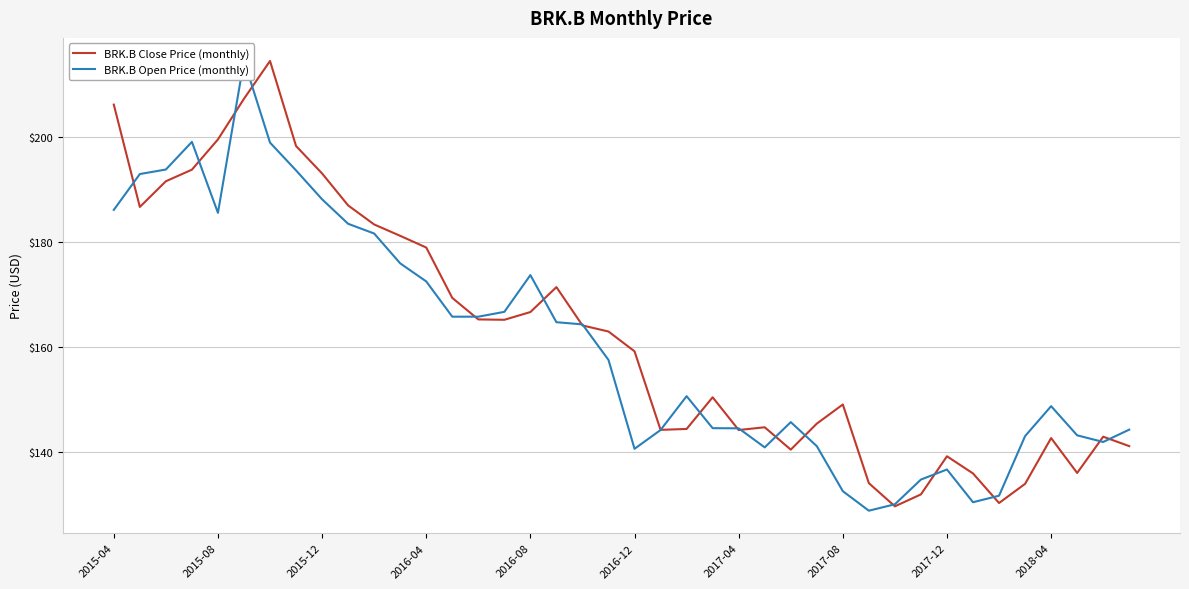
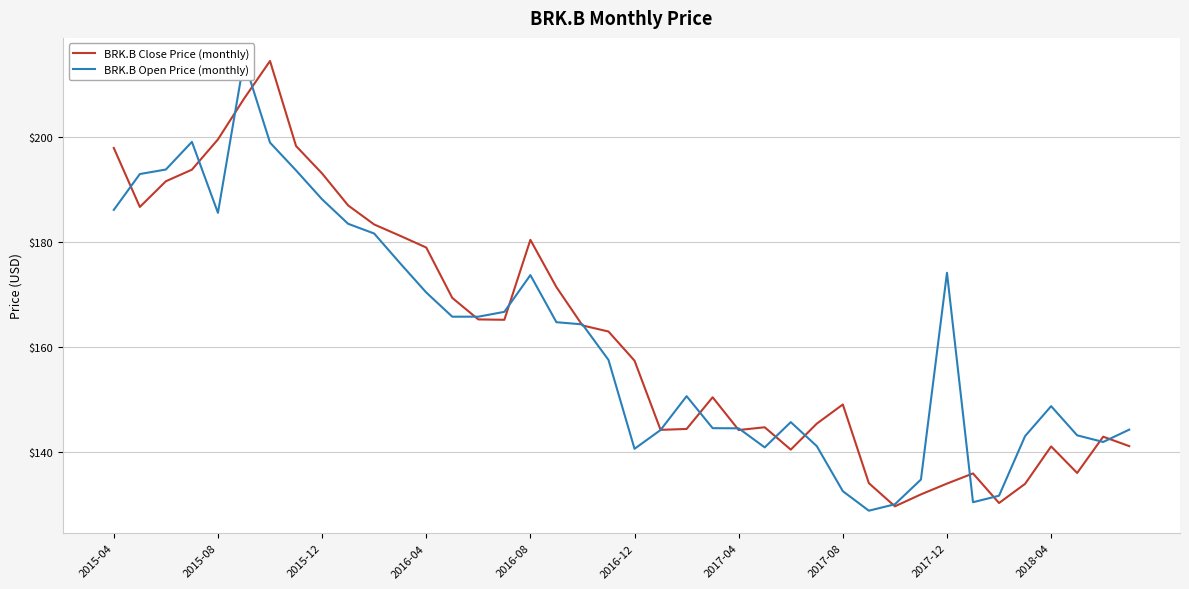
  {
    "BRK.B Close Price (monthly)": {
-     "2015-04": "$206",
+     "2015-04": "$198",
      "2015-08": "$199",
      "2015-12": "$193",
      "2016-04": "$179",
-     "2016-08": "$167",
-     "2016-12": "$159",
+     "2016-08": "$180",
+     "2016-12": "$157",
      "2017-08": "$149",
-     "2017-12": "$139",
-     "2018-04": "$143"
+     "2017-12": "$134",
+     "2018-04": "$141"
    },
    "BRK.B Open Price (monthly)": {
      "2015-04": "$186",
      "2015-08": "$186",
      "2015-12": "$188",
-     "2016-04": "$173",
+     "2016-04": "$170",
      "2016-08": "$174",
      "2016-12": "$141",
      "2017-08": "$133",
-     "2017-12": "$137",
+     "2017-12": "$174",
      "2018-04": "$149"
    }
  }
